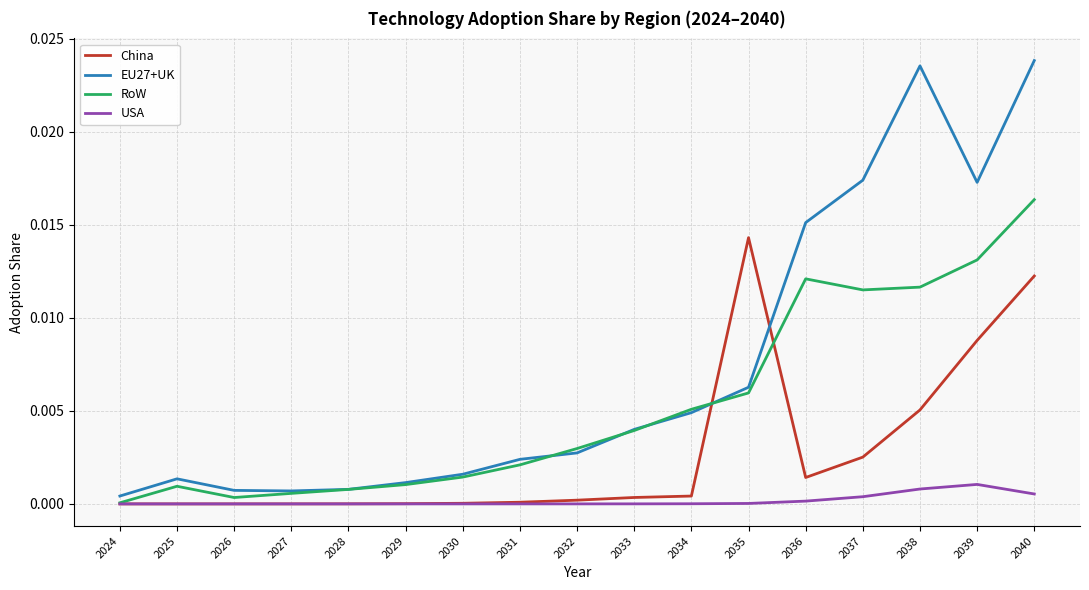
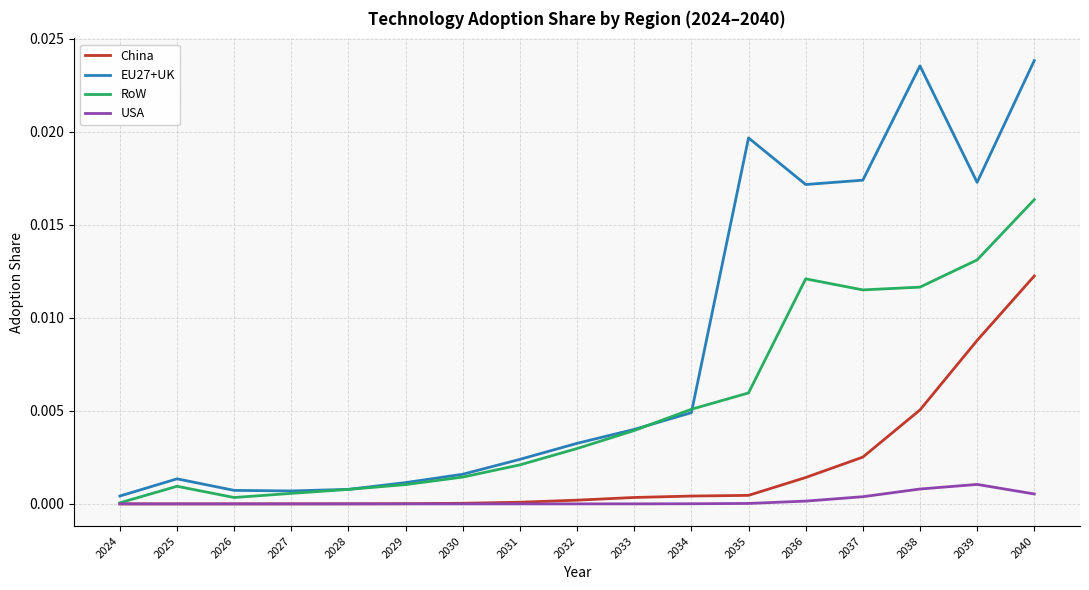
  {
    "China": {
      "2032": 0.0002,
      "2033": 0.0003,
      "2034": 0.0004,
-     "2035": 0.0143,
+     "2035": 0.0005,
      "2036": 0.0014,
      "2037": 0.0025,
      "2038": 0.0050,
      "2039": 0.0088,
      "2040": 0.0122
    },
    "EU27+UK": {
      "2024": 0.0004,
      "2025": 0.0013,
      "2026": 0.0007,
      "2030": 0.0016,
      "2031": 0.0024,
-     "2032": 0.0027,
+     "2032": 0.0033,
      "2034": 0.0049,
-     "2035": 0.0063,
-     "2036": 0.0151,
+     "2035": 0.0197,
+     "2036": 0.0172,
      "2037": 0.0174,
      "2038": 0.0235,
      "2039": 0.0173,
      "2040": 0.0238
    },
    "RoW": {
      "2025": 0.0009,
      "2026": 0.0003,
      "2030": 0.0014,
      "2031": 0.0021,
      "2032": 0.0030,
      "2034": 0.0051,
      "2035": 0.0060,
      "2036": 0.0121,
      "2037": 0.0115,
      "2038": 0.0116,
      "2039": 0.0131,
      "2040": 0.0163
    },
    "USA": {
      "2032": 0.0000,
      "2033": 0.0000,
      "2034": 0.0000,
      "2035": 0.0000,
      "2036": 0.0001,
      "2037": 0.0004,
      "2038": 0.0008,
      "2039": 0.0010,
      "2040": 0.0005
    }
  }
